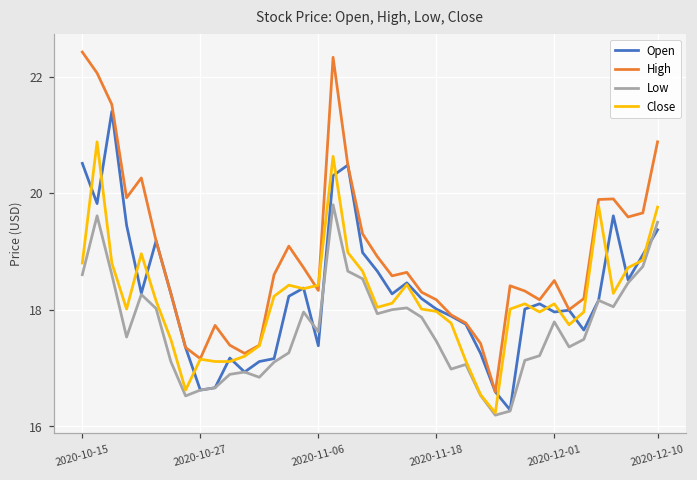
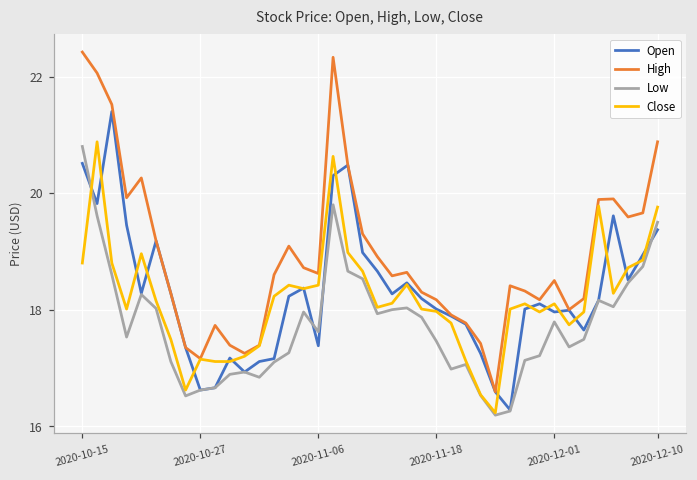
  {
    "Open": {
      "2020-10-15": 20.5,
      "2020-11-06": 17.4,
      "2020-12-01": 18.0,
      "2020-12-10": 19.4
    },
    "High": {
      "2020-10-15": 22.4,
-     "2020-11-06": 18.3,
+     "2020-11-06": 18.6,
      "2020-11-18": 18.2,
      "2020-12-01": 18.5,
      "2020-12-10": 20.9
    },
    "Low": {
-     "2020-10-15": 18.6,
+     "2020-10-15": 20.8,
      "2020-11-06": 17.6,
      "2020-11-18": 17.5,
      "2020-12-01": 17.8,
      "2020-12-10": 19.5
    },
    "Close": {
      "2020-10-15": 18.8,
      "2020-11-06": 18.4,
      "2020-12-01": 18.1,
      "2020-12-10": 19.8
    }
  }
